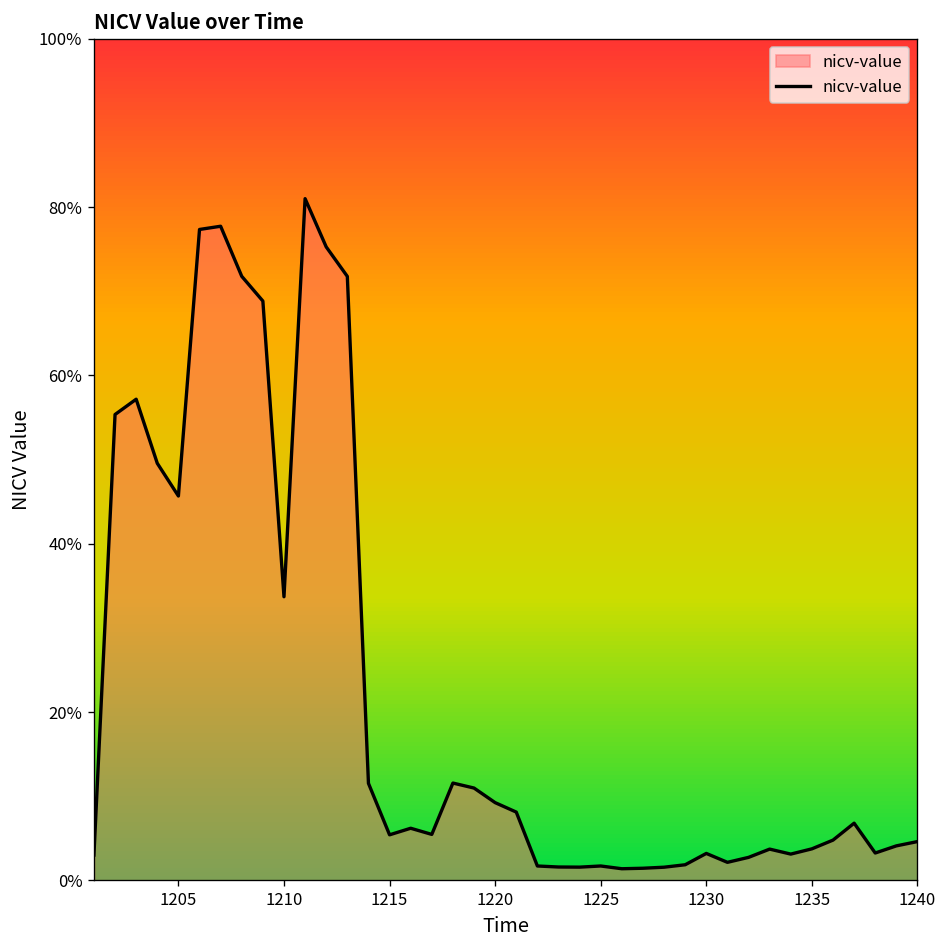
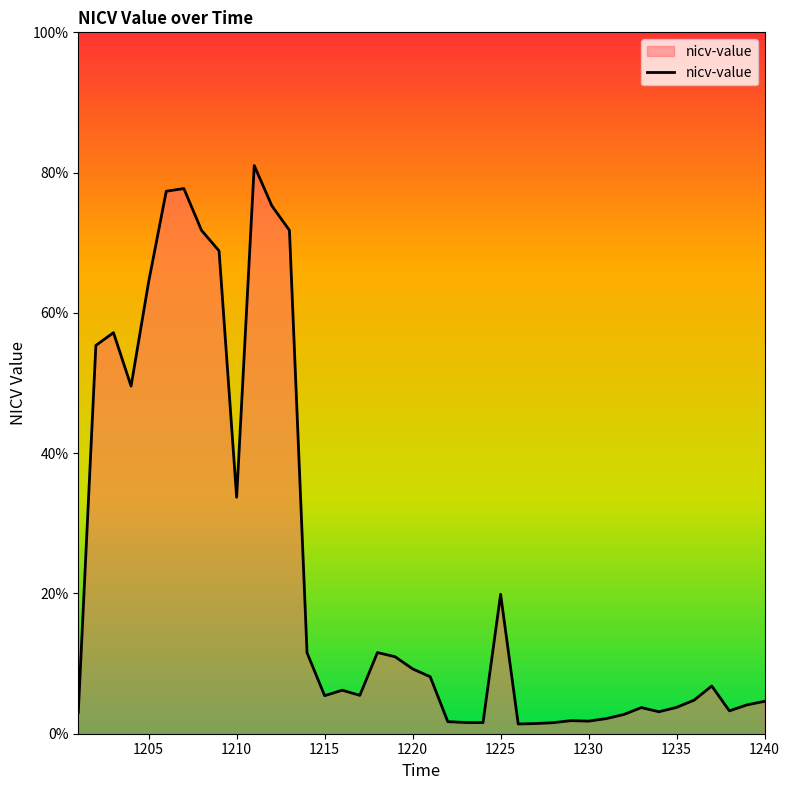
  {
-   "1205": "46%",
+   "1205": "64%",
    "1210": "34%",
    "1215": "5%",
    "1220": "9%",
-   "1225": "2%",
-   "1230": "3%",
+   "1225": "20%",
+   "1230": "2%",
    "1235": "4%",
    "1240": "5%"
  }
